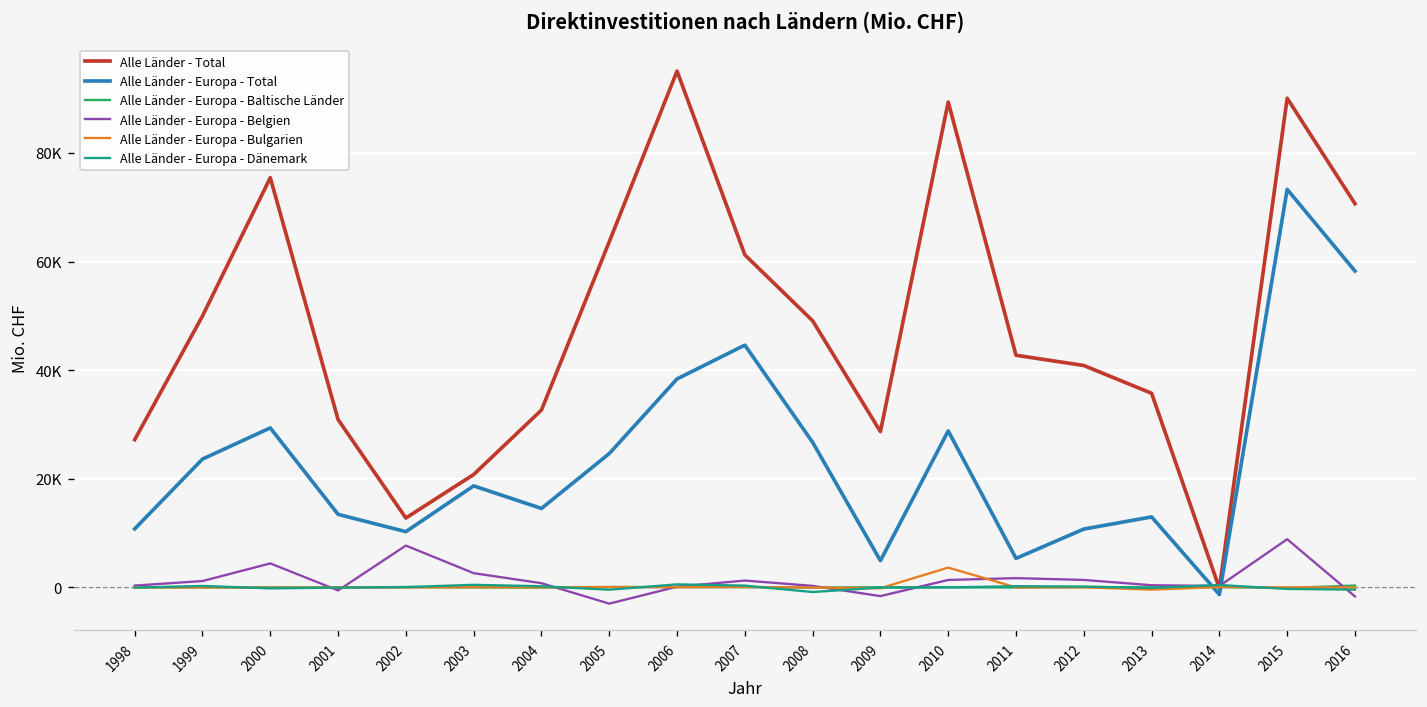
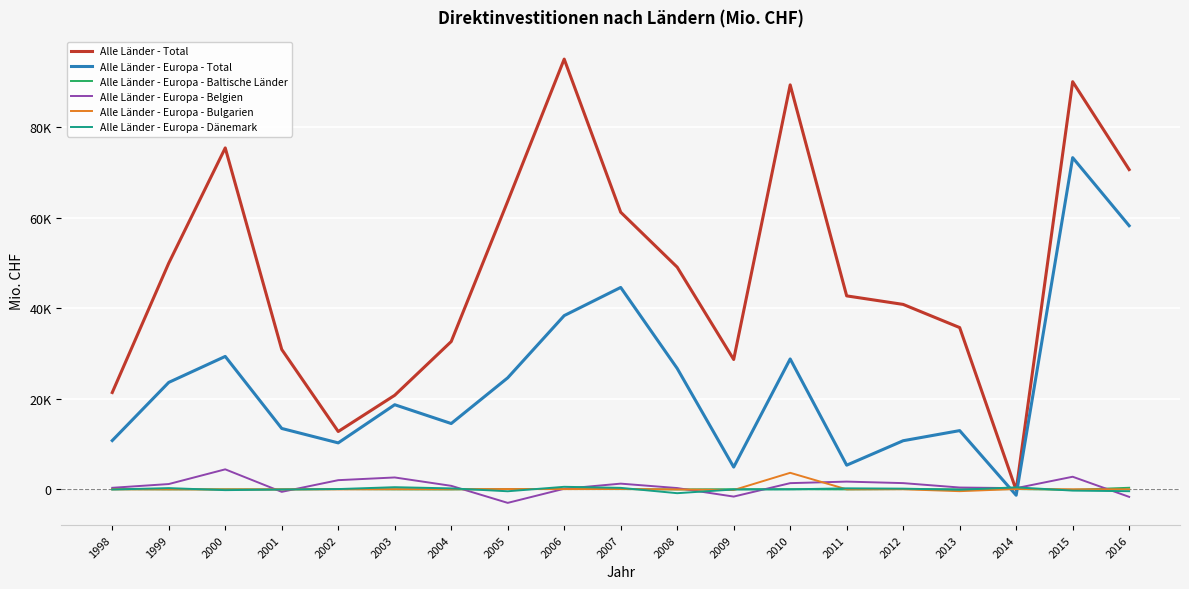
  {
    "Alle Länder - Total": {
-     "1998": 27000,
+     "1998": 21000,
      "1999": 50000,
      "2000": 75000,
      "2001": 31000,
      "2002": 13000,
      "2003": 21000,
      "2004": 33000,
      "2005": 64000,
      "2006": 95000,
      "2007": 61000,
      "2008": 49000,
      "2009": 29000,
      "2010": 89000,
      "2011": 43000,
      "2012": 41000,
      "2013": 36000,
      "2015": 90000,
      "2016": 71000
    },
    "Alle Länder - Europa - Total": {
      "1998": 11000,
      "1999": 24000,
      "2000": 29000,
      "2001": 13000,
      "2002": 10000,
      "2003": 19000,
      "2004": 15000,
      "2005": 25000,
      "2006": 38000,
      "2007": 45000,
      "2008": 27000,
      "2009": 5000,
      "2010": 29000,
      "2011": 5000,
      "2012": 11000,
      "2013": 13000,
      "2014": -1000,
      "2015": 73000,
      "2016": 58000
    },
    "Alle Länder - Europa - Belgien": {
      "1999": 1000,
      "2000": 4000,
-     "2002": 8000,
+     "2002": 2000,
      "2003": 3000,
      "2004": 1000,
      "2005": -3000,
      "2007": 1000,
      "2009": -2000,
      "2010": 1000,
      "2011": 2000,
      "2012": 1000,
-     "2015": 9000,
+     "2015": 3000,
      "2016": -2000
    },
    "Alle Länder - Europa - Bulgarien": {
      "2010": 4000
    }
  }
